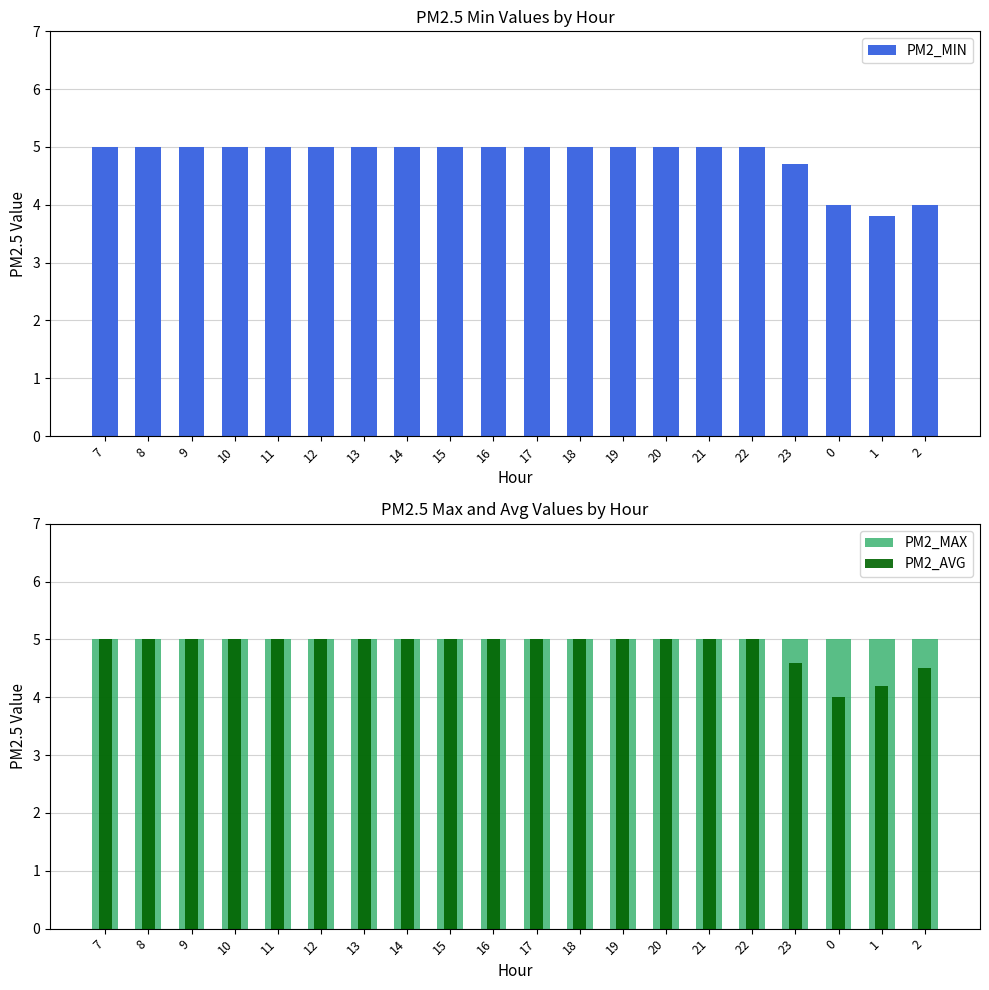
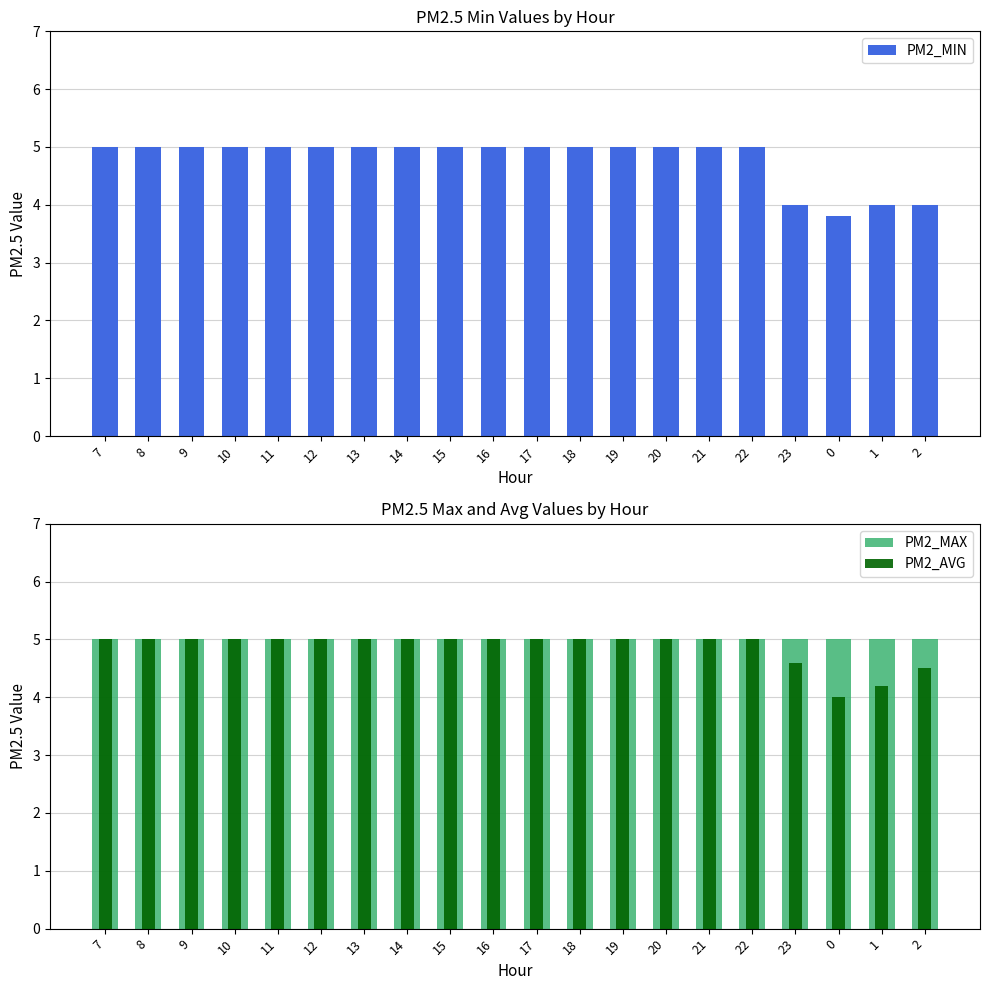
  {
    "PM2.5 Min Values by Hour": {
      "7": 5.0,
      "8": 5.0,
      "9": 5.0,
      "10": 5.0,
      "11": 5.0,
      "12": 5.0,
      "13": 5.0,
      "14": 5.0,
      "15": 5.0,
      "16": 5.0,
      "17": 5.0,
      "18": 5.0,
      "19": 5.0,
      "20": 5.0,
      "21": 5.0,
      "22": 5.0,
-     "23": 4.7,
-     "0": 4.0,
-     "1": 3.8,
+     "23": 4.0,
+     "0": 3.8,
+     "1": 4.0,
      "2": 4.0
    },
    "PM2.5 Max and Avg Values by Hour": {
      "PM2_MAX": {
        "7": 5.0,
        "8": 5.0,
        "9": 5.0,
        "10": 5.0,
        "11": 5.0,
        "12": 5.0,
        "13": 5.0,
        "14": 5.0,
        "15": 5.0,
        "16": 5.0,
        "17": 5.0,
        "18": 5.0,
        "19": 5.0,
        "20": 5.0,
        "21": 5.0,
        "22": 5.0,
        "23": 5.0,
        "0": 5.0,
        "1": 5.0,
        "2": 5.0
      },
      "PM2_AVG": {
        "7": 5.0,
        "8": 5.0,
        "9": 5.0,
        "10": 5.0,
        "11": 5.0,
        "12": 5.0,
        "13": 5.0,
        "14": 5.0,
        "15": 5.0,
        "16": 5.0,
        "17": 5.0,
        "18": 5.0,
        "19": 5.0,
        "20": 5.0,
        "21": 5.0,
        "22": 5.0
      }
    }
  }
